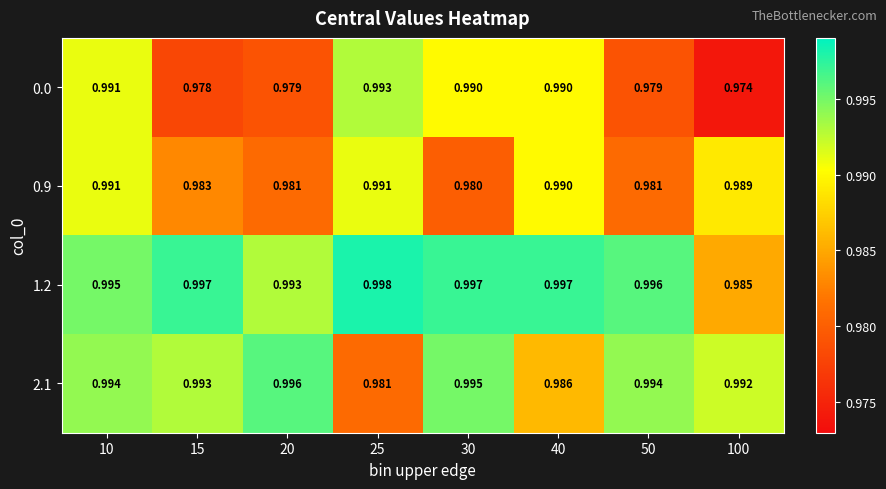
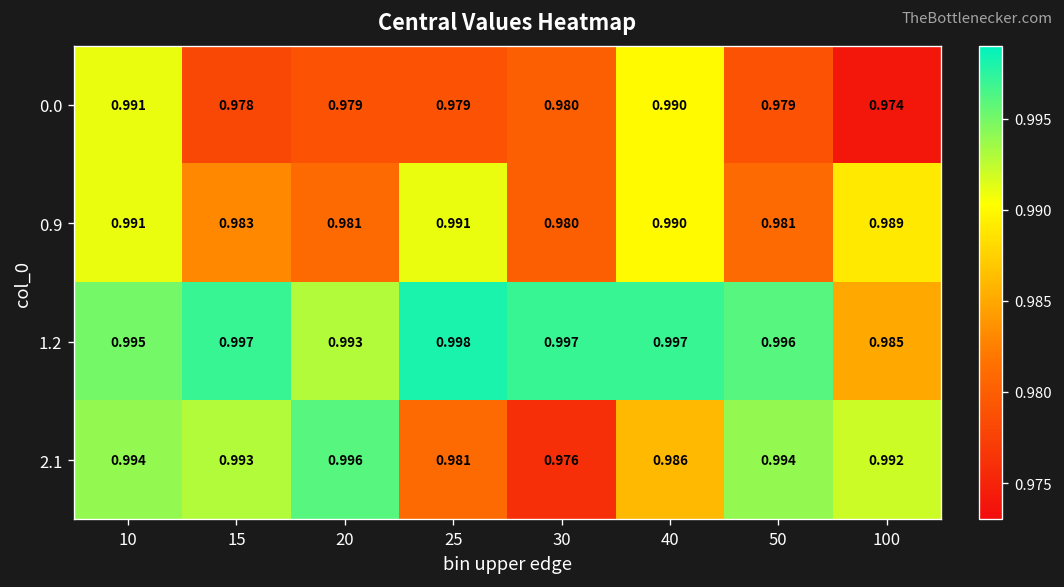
  {
    "0.0": {
      "10": 0.991,
      "15": 0.978,
      "20": 0.979,
-     "25": 0.993,
-     "30": 0.990,
+     "25": 0.979,
+     "30": 0.980,
      "40": 0.990,
      "50": 0.979,
      "100": 0.974
    },
    "0.9": {
      "10": 0.991,
      "15": 0.983,
      "20": 0.981,
      "25": 0.991,
      "30": 0.980,
      "40": 0.990,
      "50": 0.981,
      "100": 0.989
    },
    "1.2": {
      "10": 0.995,
      "15": 0.997,
      "20": 0.993,
      "25": 0.998,
      "30": 0.997,
      "40": 0.997,
      "50": 0.996,
      "100": 0.985
    },
    "2.1": {
      "10": 0.994,
      "15": 0.993,
      "20": 0.996,
      "25": 0.981,
-     "30": 0.995,
+     "30": 0.976,
      "40": 0.986,
      "50": 0.994,
      "100": 0.992
    }
  }
